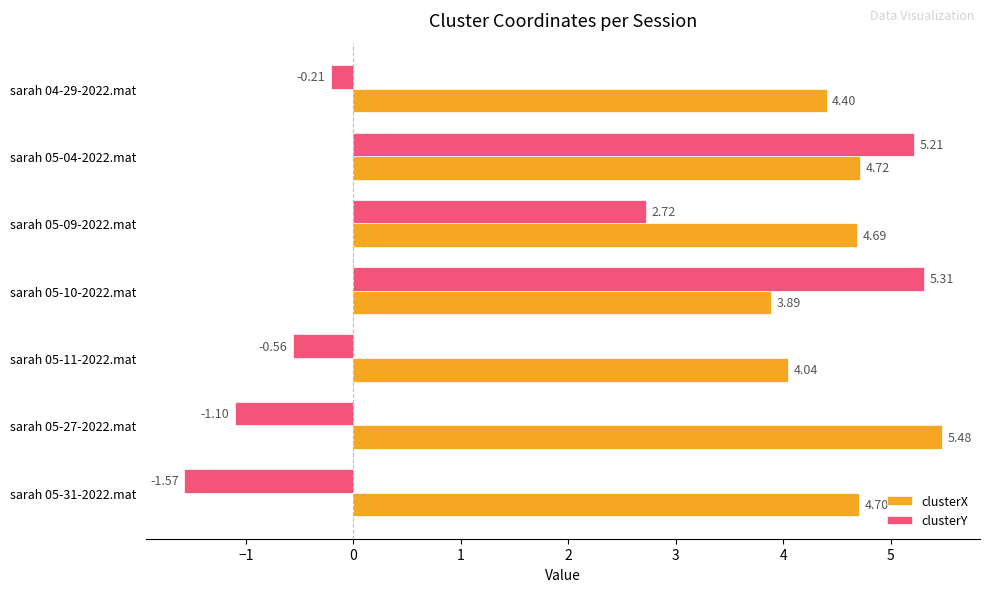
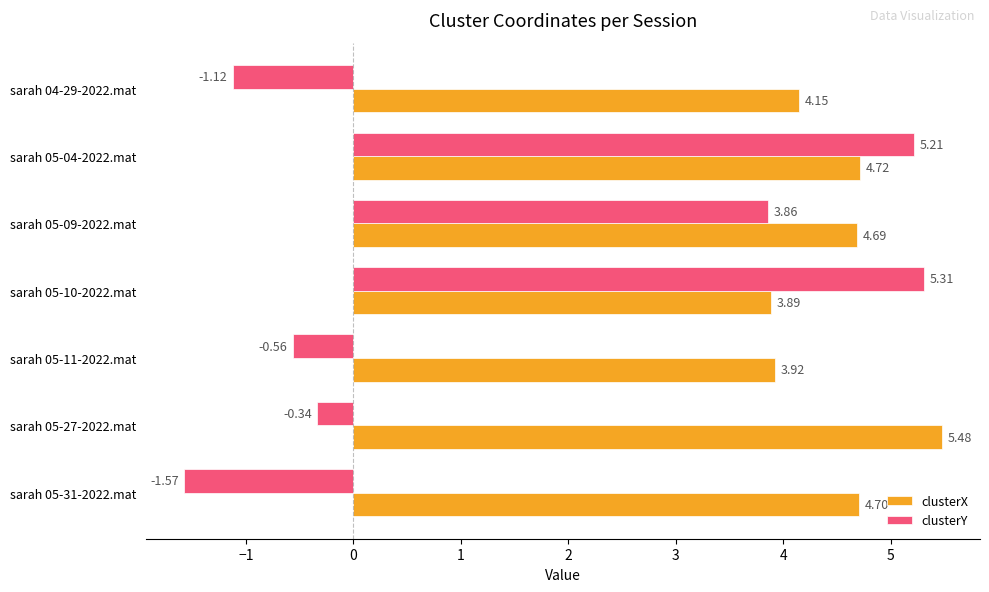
  {
    "clusterX": {
-     "sarah 04-29-2022.mat": 4.40,
+     "sarah 04-29-2022.mat": 4.15,
      "sarah 05-04-2022.mat": 4.72,
      "sarah 05-09-2022.mat": 4.69,
      "sarah 05-10-2022.mat": 3.89,
-     "sarah 05-11-2022.mat": 4.04,
+     "sarah 05-11-2022.mat": 3.92,
      "sarah 05-27-2022.mat": 5.48,
      "sarah 05-31-2022.mat": 4.70
    },
    "clusterY": {
-     "sarah 04-29-2022.mat": -0.21,
+     "sarah 04-29-2022.mat": -1.12,
      "sarah 05-04-2022.mat": 5.21,
-     "sarah 05-09-2022.mat": 2.72,
+     "sarah 05-09-2022.mat": 3.86,
      "sarah 05-10-2022.mat": 5.31,
      "sarah 05-11-2022.mat": -0.56,
-     "sarah 05-27-2022.mat": -1.10,
+     "sarah 05-27-2022.mat": -0.34,
      "sarah 05-31-2022.mat": -1.57
    }
  }
